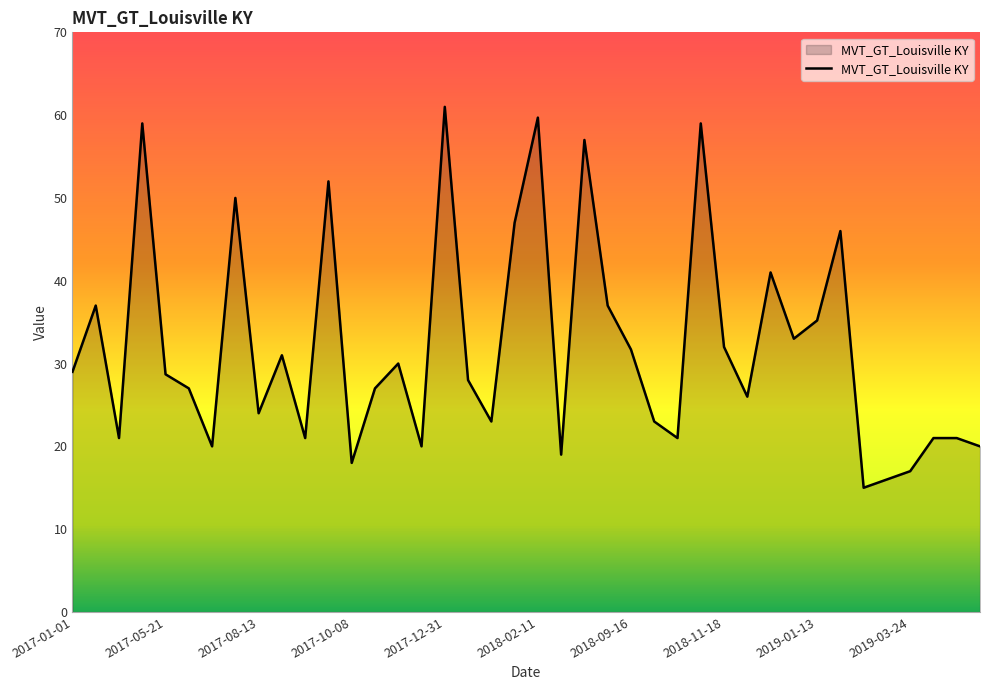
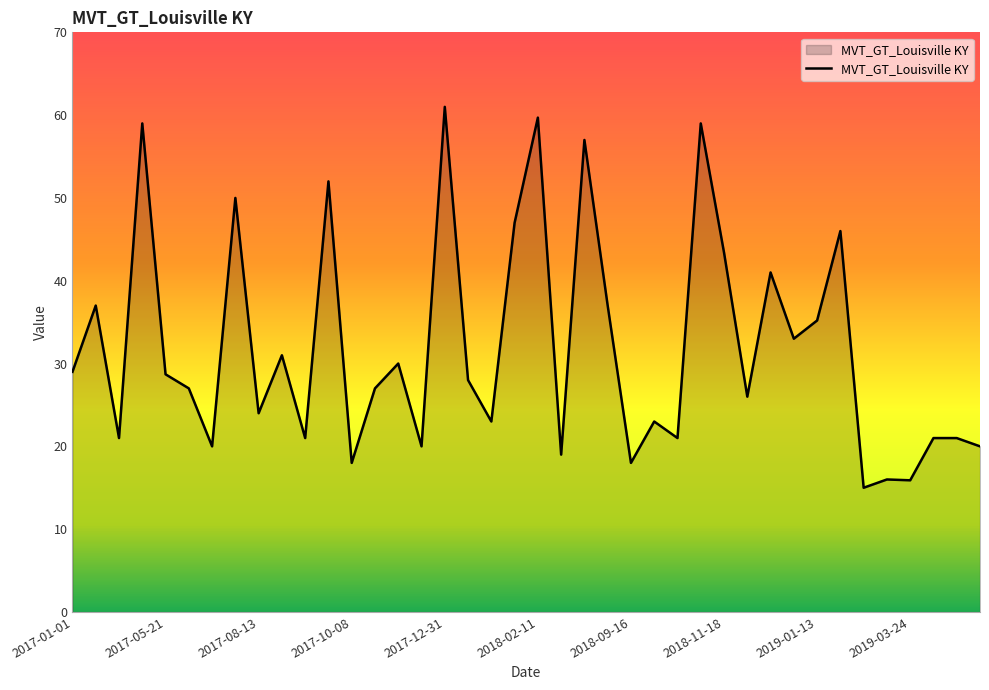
  {
    "2017-01-01": 29,
    "2017-05-21": 29,
    "2017-08-13": 24,
    "2017-10-08": 18,
    "2017-12-31": 61,
    "2018-02-11": 60,
-   "2018-09-16": 32,
-   "2018-11-18": 32,
+   "2018-09-16": 18,
+   "2018-11-18": 43,
    "2019-01-13": 35,
-   "2019-03-24": 17
+   "2019-03-24": 16
  }
